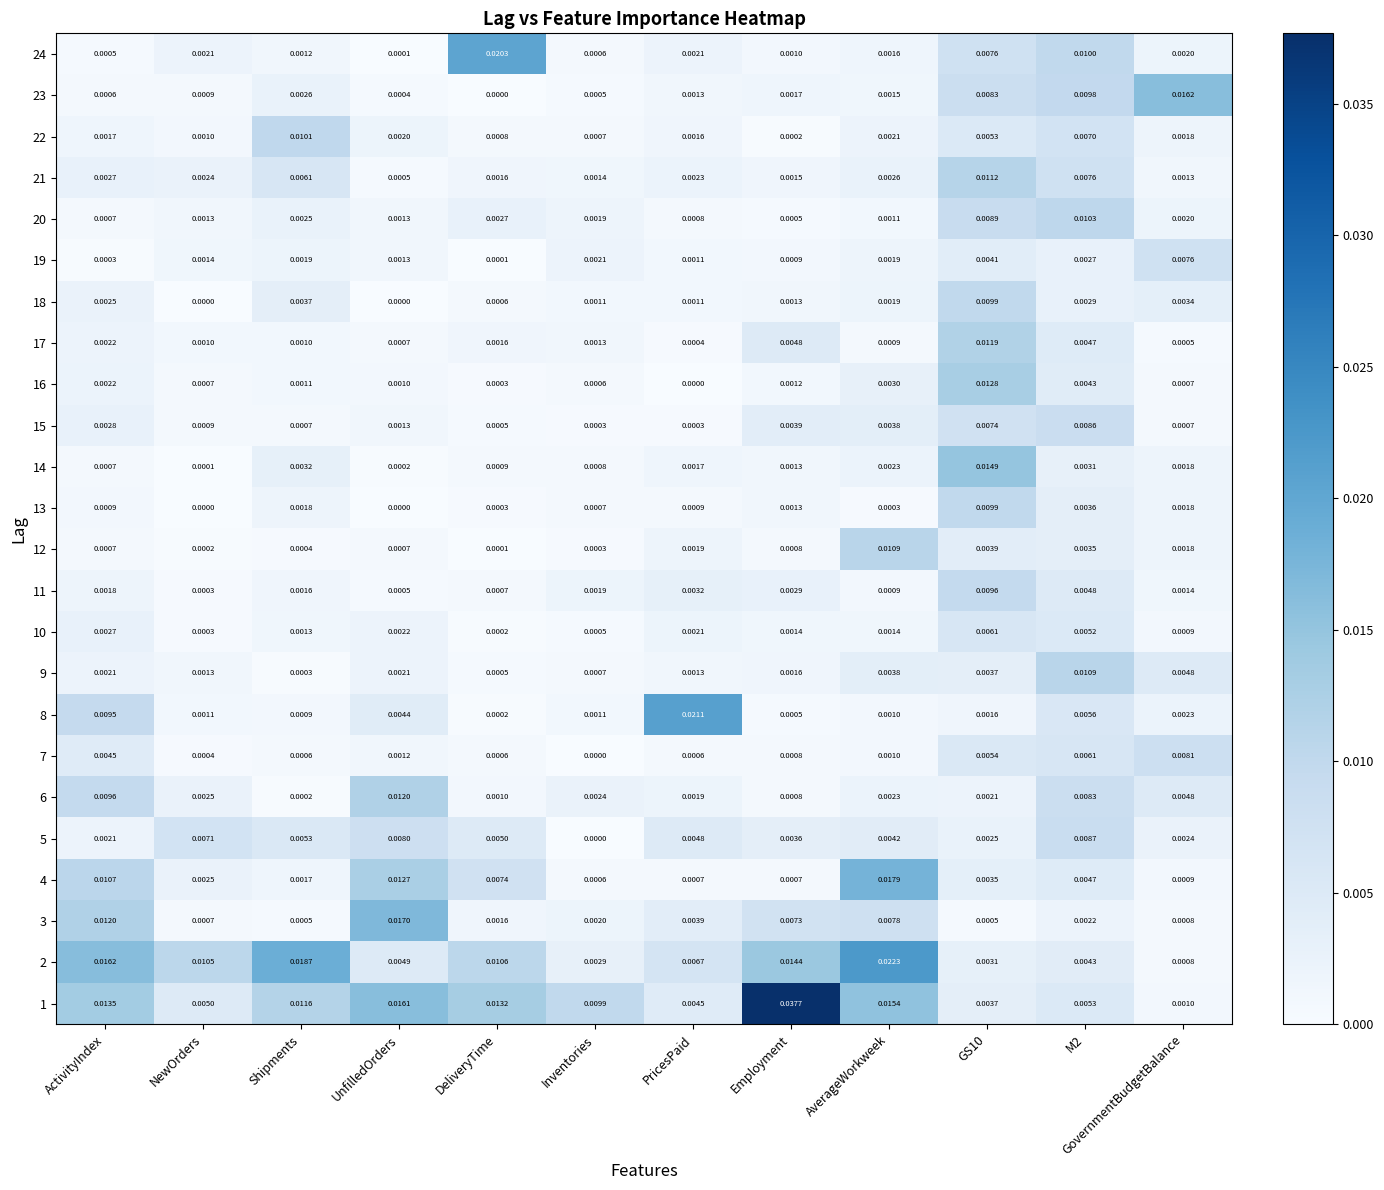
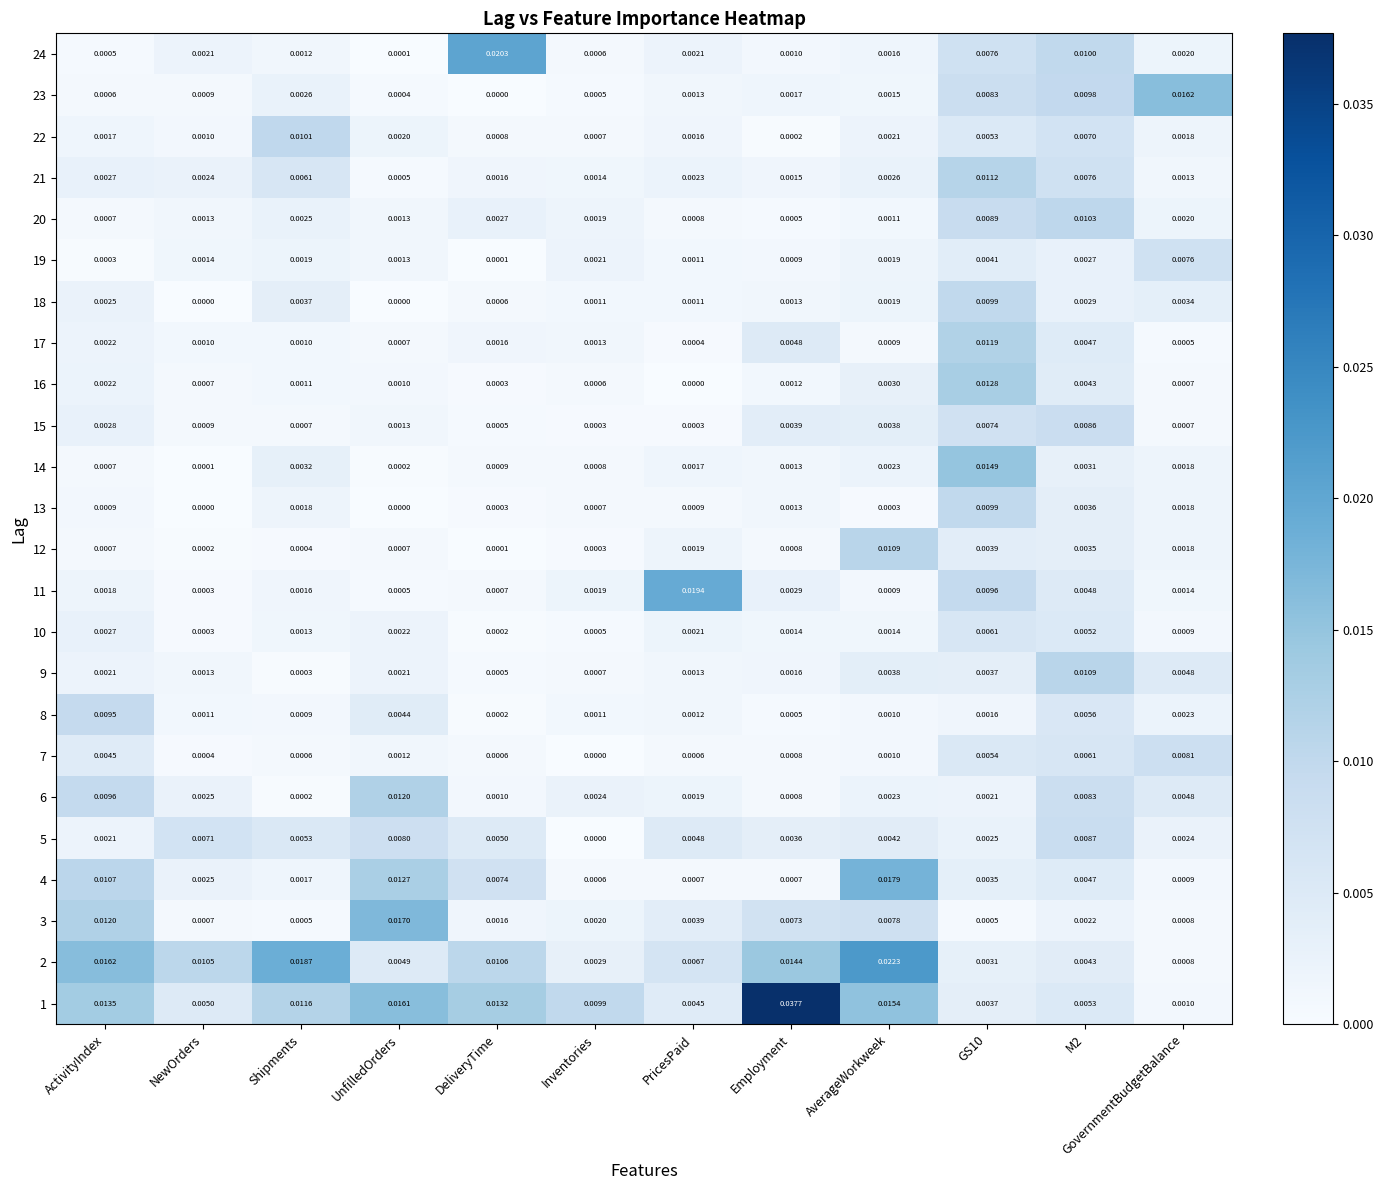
  {
    "11": {
      "ActivityIndex": 0.0018,
      "NewOrders": 0.0003,
      "Shipments": 0.0016,
      "UnfilledOrders": 0.0005,
      "DeliveryTime": 0.0007,
      "Inventories": 0.0019,
-     "PricesPaid": 0.0032,
+     "PricesPaid": 0.0194,
      "Employment": 0.0029,
      "AverageWorkweek": 0.0009,
      "GS10": 0.0096,
      "M2": 0.0048,
      "GovernmentBudgetBalance": 0.0014
    },
    "8": {
      "ActivityIndex": 0.0095,
      "NewOrders": 0.0011,
      "Shipments": 0.0009,
      "UnfilledOrders": 0.0044,
      "DeliveryTime": 0.0002,
      "Inventories": 0.0011,
-     "PricesPaid": 0.0211,
+     "PricesPaid": 0.0012,
      "Employment": 0.0005,
      "AverageWorkweek": 0.0010,
      "GS10": 0.0016,
      "M2": 0.0056,
      "GovernmentBudgetBalance": 0.0023
    }
  }
